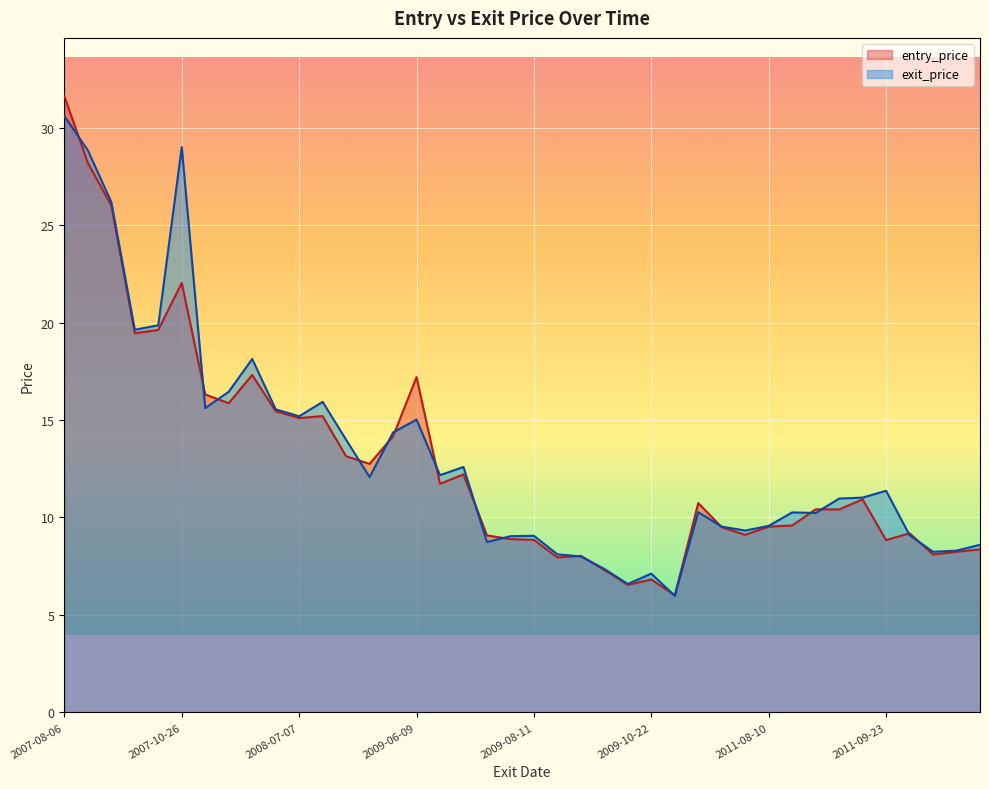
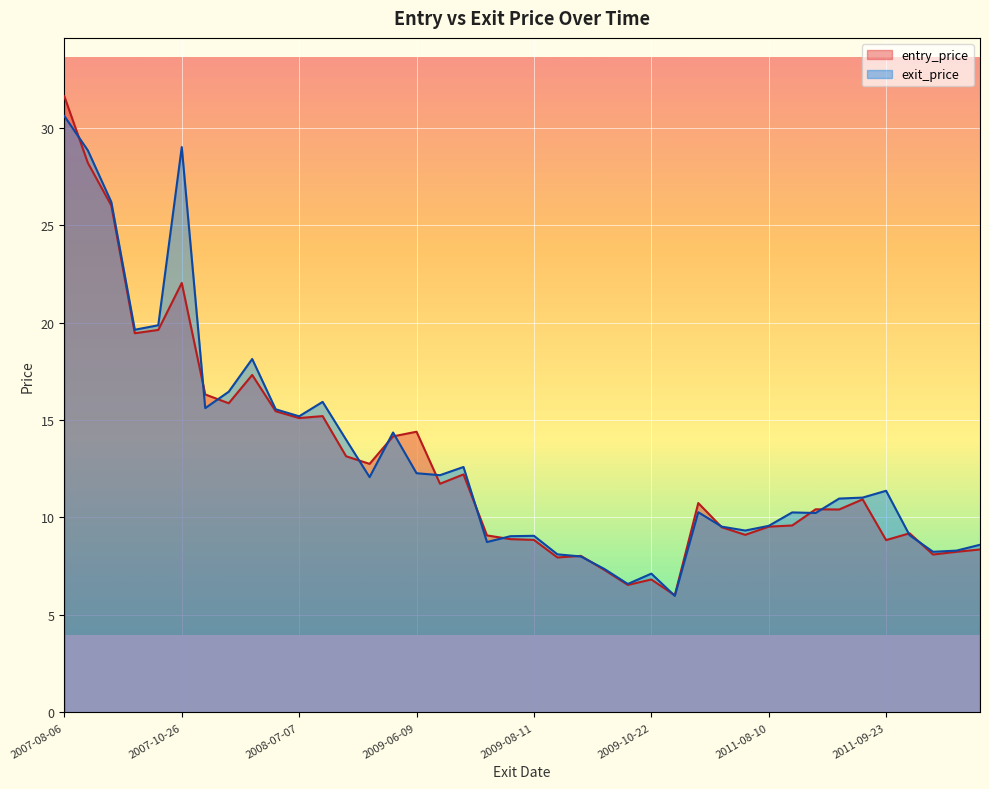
  {
    "entry_price": {
      "2007-08-06": 31.6,
      "2007-10-26": 22.0,
-     "2009-06-09": 17.2,
+     "2009-06-09": 14.4,
      "2009-08-11": 8.9,
      "2009-10-22": 6.8,
      "2011-09-23": 8.8
    },
    "exit_price": {
      "2007-08-06": 30.6,
      "2007-10-26": 29.0,
-     "2009-06-09": 15.0,
+     "2009-06-09": 12.3,
      "2009-08-11": 9.1,
      "2009-10-22": 7.1,
      "2011-09-23": 11.4
    }
  }
